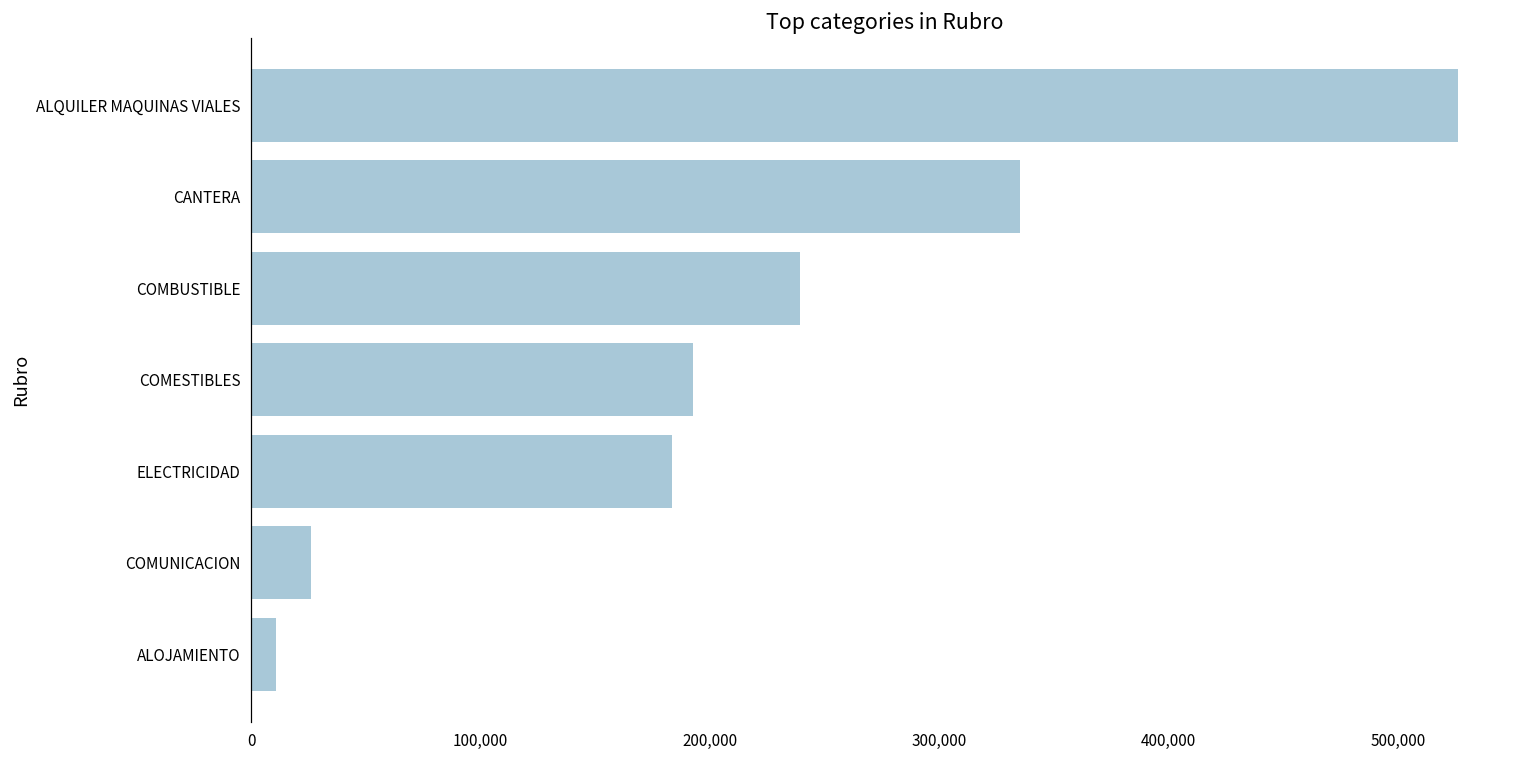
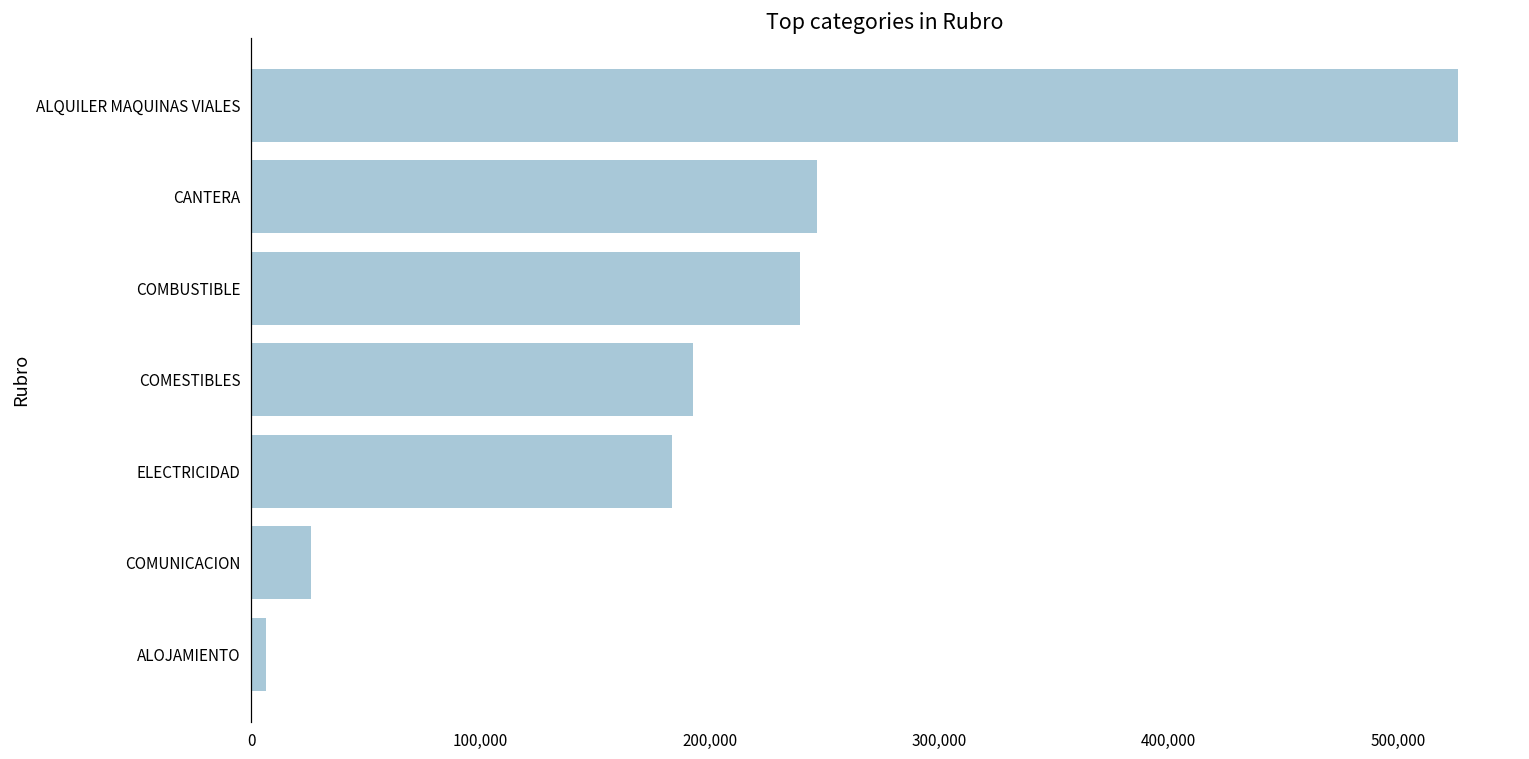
  {
    "ALQUILER MAQUINAS VIALES": "526,000",
-   "CANTERA": "335,000",
+   "CANTERA": "247,000",
    "COMBUSTIBLE": "239,000",
    "COMESTIBLES": "193,000",
    "ELECTRICIDAD": "183,000",
    "COMUNICACION": "26,000",
-   "ALOJAMIENTO": "11,000"
+   "ALOJAMIENTO": "6,000"
  }
